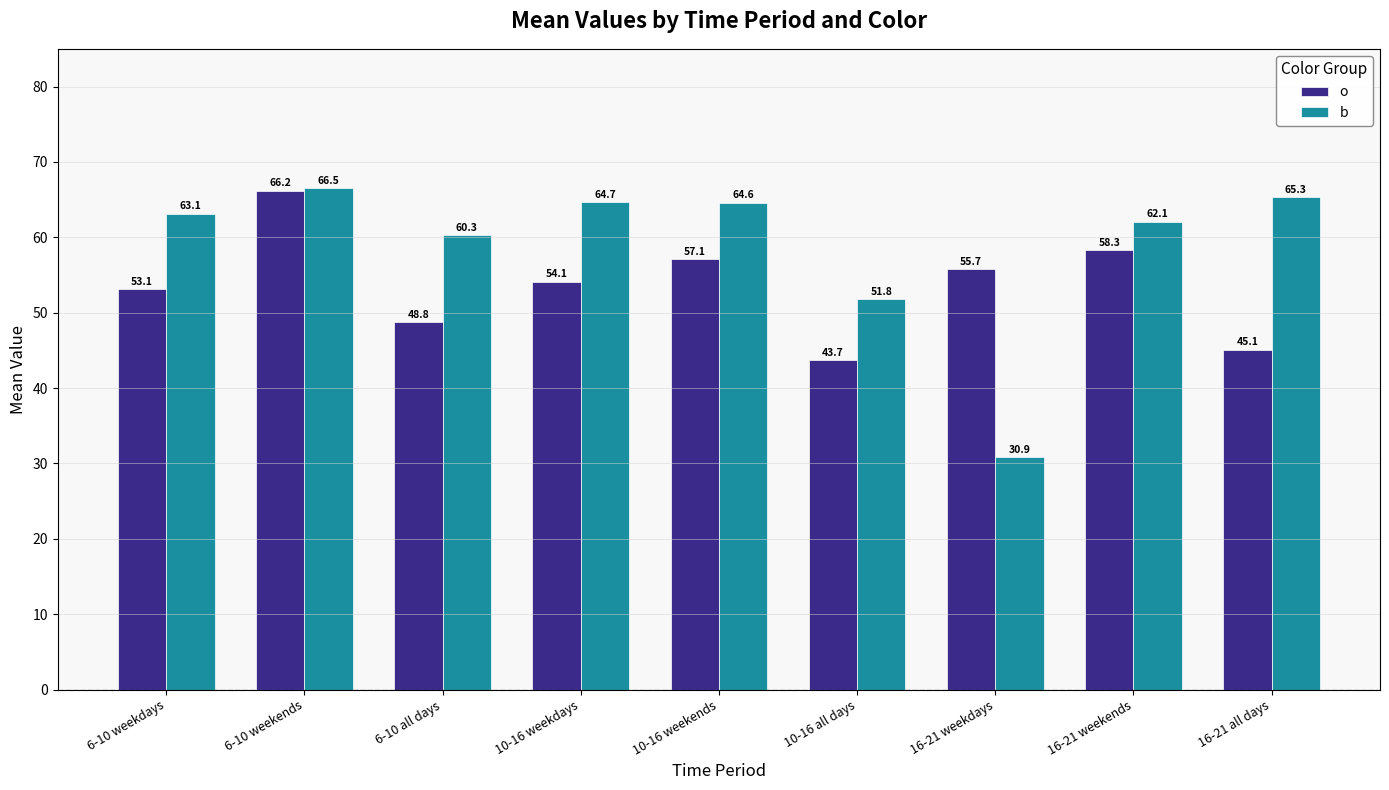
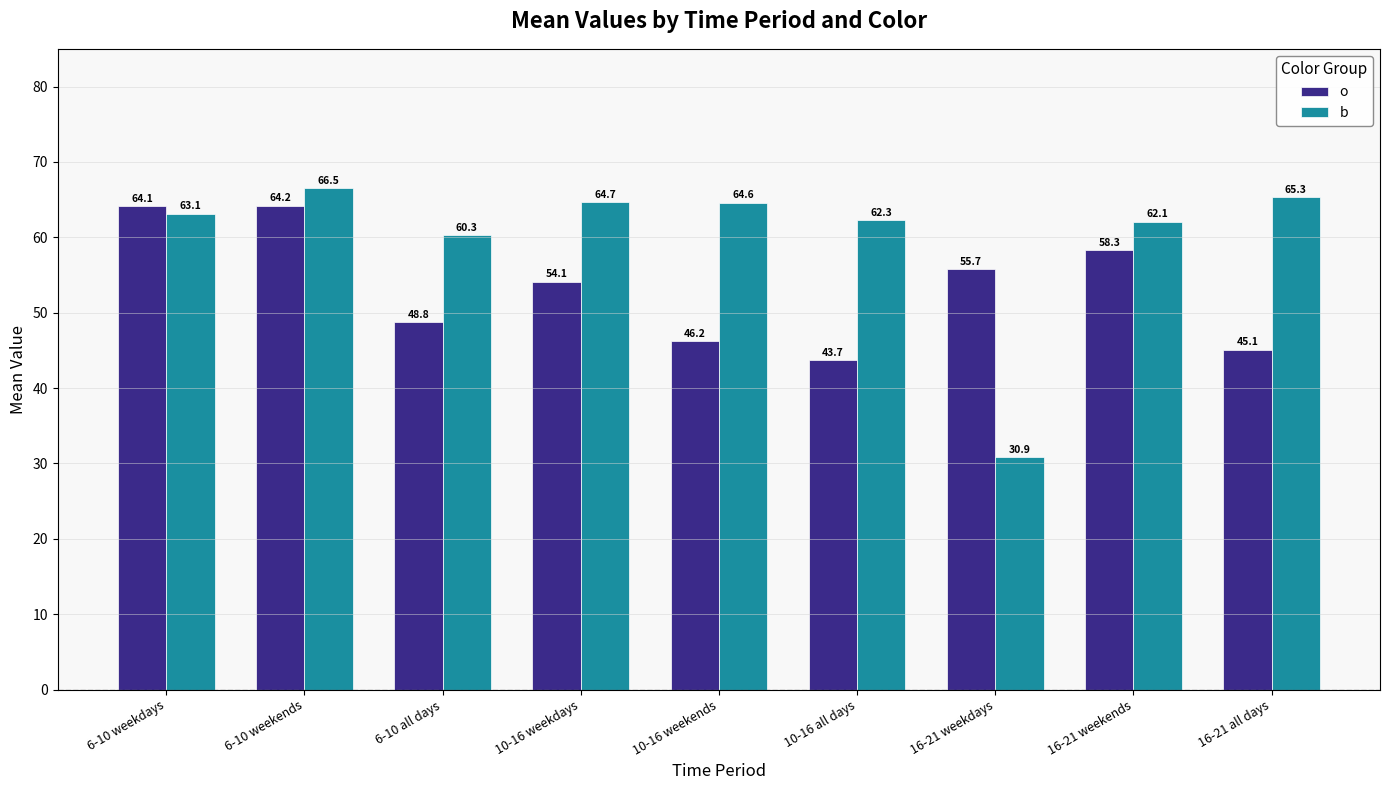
  {
    "o": {
-     "6-10 weekdays": 53.1,
-     "6-10 weekends": 66.2,
+     "6-10 weekdays": 64.1,
+     "6-10 weekends": 64.2,
      "6-10 all days": 48.8,
      "10-16 weekdays": 54.1,
-     "10-16 weekends": 57.1,
+     "10-16 weekends": 46.2,
      "10-16 all days": 43.7,
      "16-21 weekdays": 55.7,
      "16-21 weekends": 58.3,
      "16-21 all days": 45.1
    },
    "b": {
      "6-10 weekdays": 63.1,
      "6-10 weekends": 66.5,
      "6-10 all days": 60.3,
      "10-16 weekdays": 64.7,
      "10-16 weekends": 64.6,
-     "10-16 all days": 51.8,
+     "10-16 all days": 62.3,
      "16-21 weekdays": 30.9,
      "16-21 weekends": 62.1,
      "16-21 all days": 65.3
    }
  }
